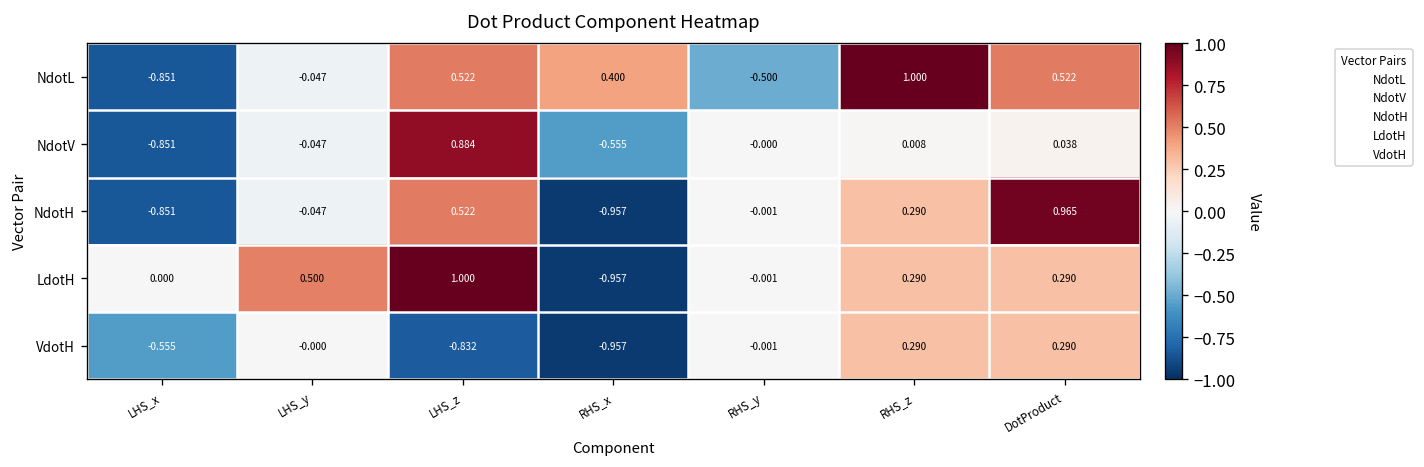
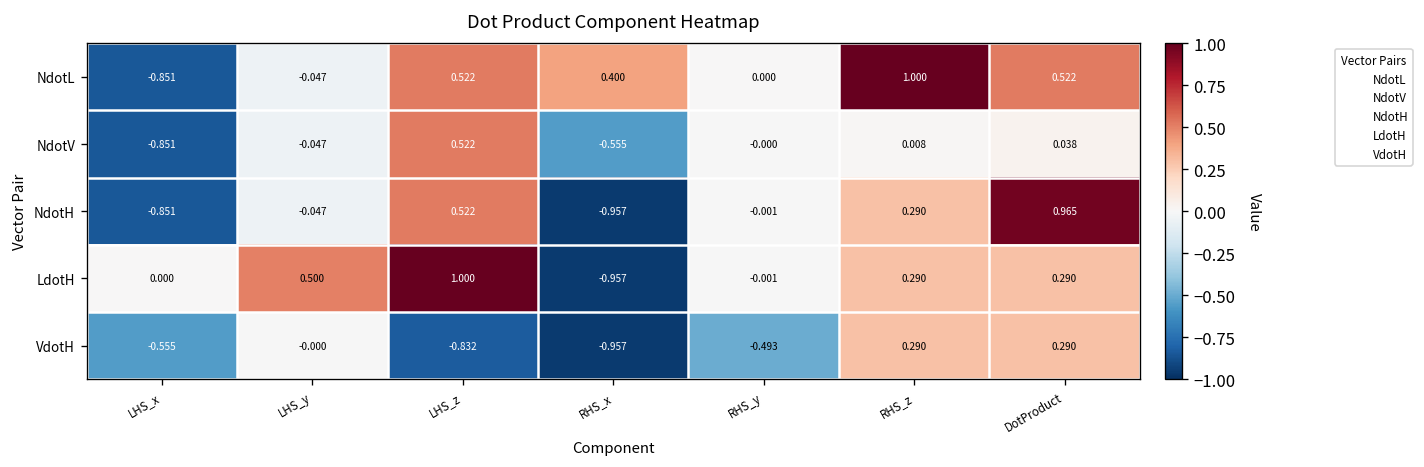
  {
    "NdotL": {
      "LHS_x": -0.851,
      "LHS_y": -0.047,
      "LHS_z": 0.522,
      "RHS_x": 0.400,
-     "RHS_y": -0.500,
+     "RHS_y": 0.000,
      "RHS_z": 1.000,
      "DotProduct": 0.522
    },
    "NdotV": {
      "LHS_x": -0.851,
      "LHS_y": -0.047,
-     "LHS_z": 0.884,
+     "LHS_z": 0.522,
      "RHS_x": -0.555,
      "RHS_y": -0.000,
      "RHS_z": 0.008,
      "DotProduct": 0.038
    },
    "NdotH": {
      "LHS_x": -0.851,
      "LHS_y": -0.047,
      "LHS_z": 0.522,
      "RHS_x": -0.957,
      "RHS_y": -0.001,
      "RHS_z": 0.290,
      "DotProduct": 0.965
    },
    "LdotH": {
      "LHS_x": 0.000,
      "LHS_y": 0.500,
      "LHS_z": 1.000,
      "RHS_x": -0.957,
      "RHS_y": -0.001,
      "RHS_z": 0.290,
      "DotProduct": 0.290
    },
    "VdotH": {
      "LHS_x": -0.555,
      "LHS_y": -0.000,
      "LHS_z": -0.832,
      "RHS_x": -0.957,
-     "RHS_y": -0.001,
+     "RHS_y": -0.493,
      "RHS_z": 0.290,
      "DotProduct": 0.290
    }
  }
